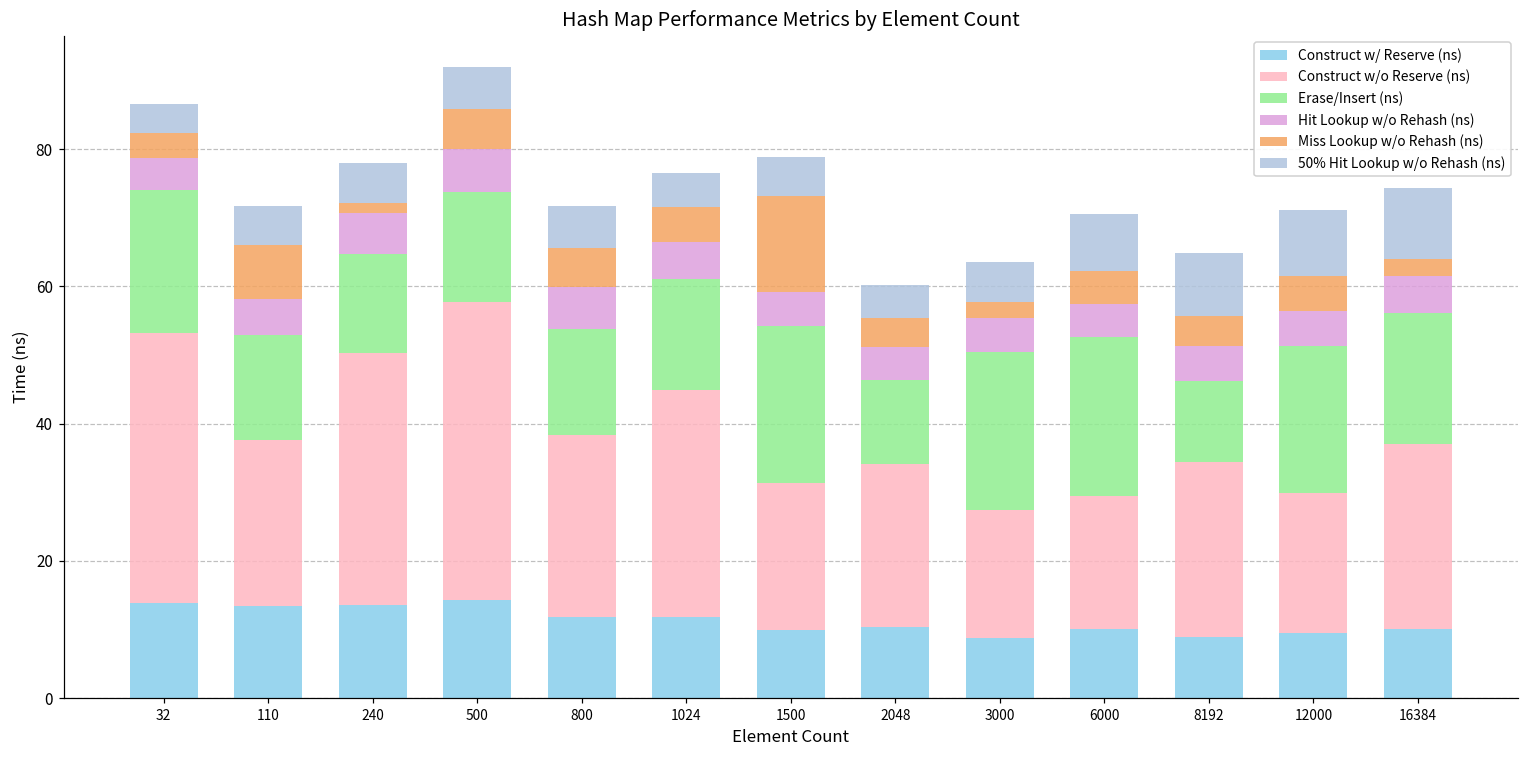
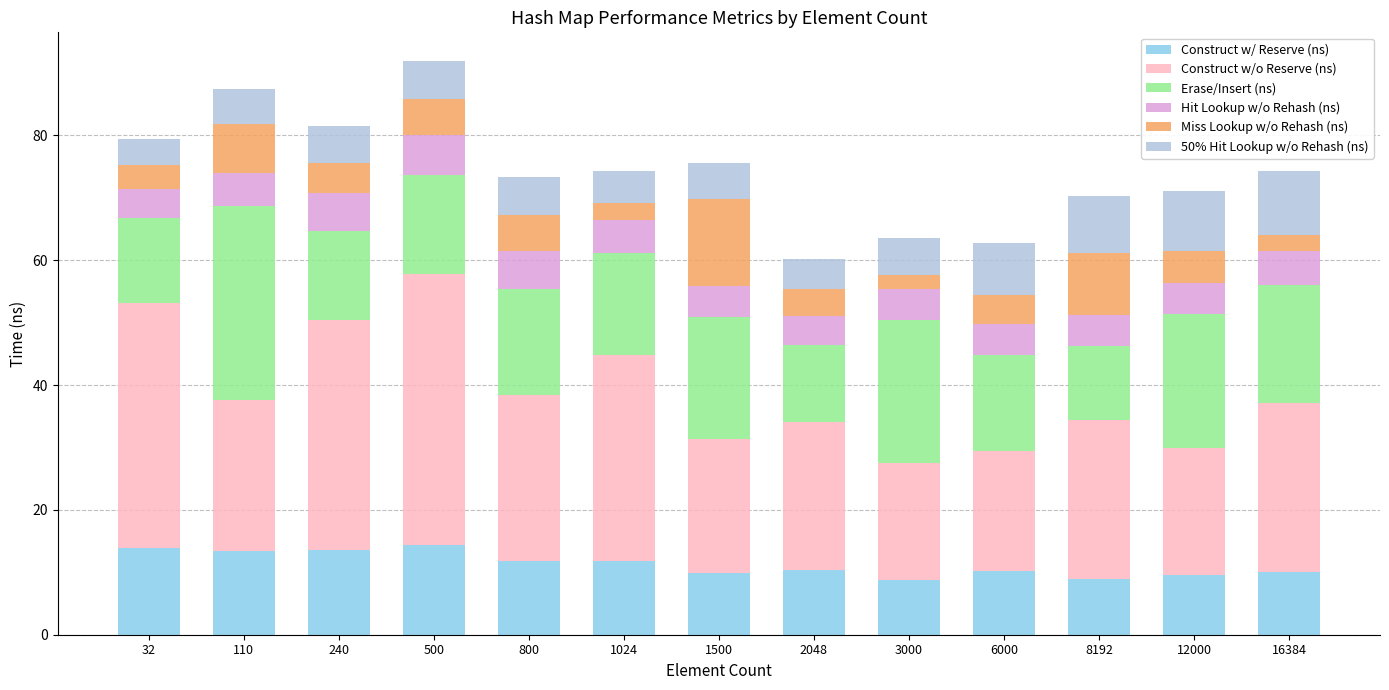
  {
    "Erase/Insert (ns)": {
-     "32": 21,
-     "110": 15,
+     "32": 14,
+     "110": 31,
      "240": 14,
      "500": 16,
-     "800": 15,
+     "800": 17,
      "1024": 16,
-     "1500": 23,
+     "1500": 20,
      "2048": 12,
      "3000": 23,
-     "6000": 23,
+     "6000": 16,
      "8192": 12,
      "12000": 21,
      "16384": 19
    },
    "Miss Lookup w/o Rehash (ns)": {
      "32": 4,
      "110": 8,
-     "240": 1,
+     "240": 5,
      "500": 6,
      "800": 6,
-     "1024": 5,
+     "1024": 3,
      "1500": 14,
      "2048": 4,
      "3000": 2,
      "6000": 5,
-     "8192": 4,
+     "8192": 10,
      "12000": 5,
      "16384": 2
    }
  }
